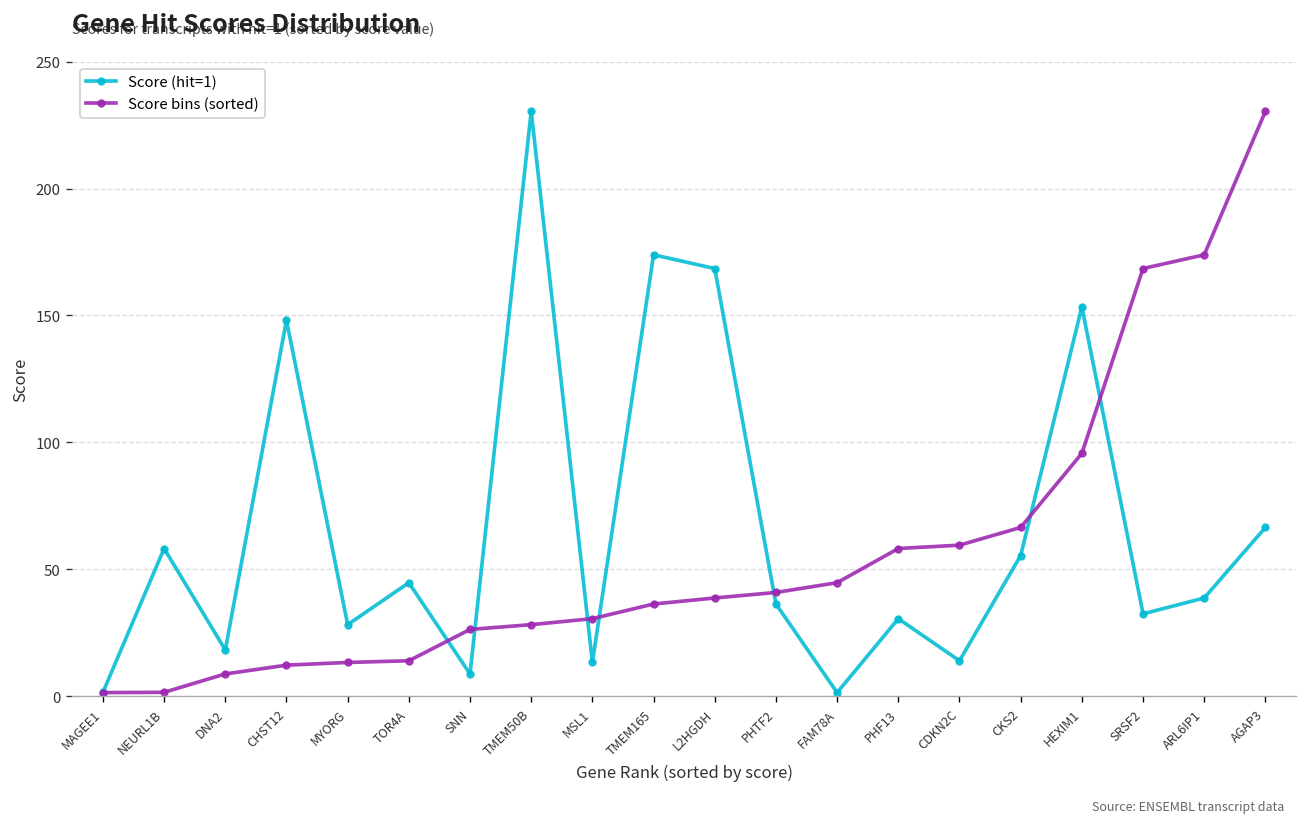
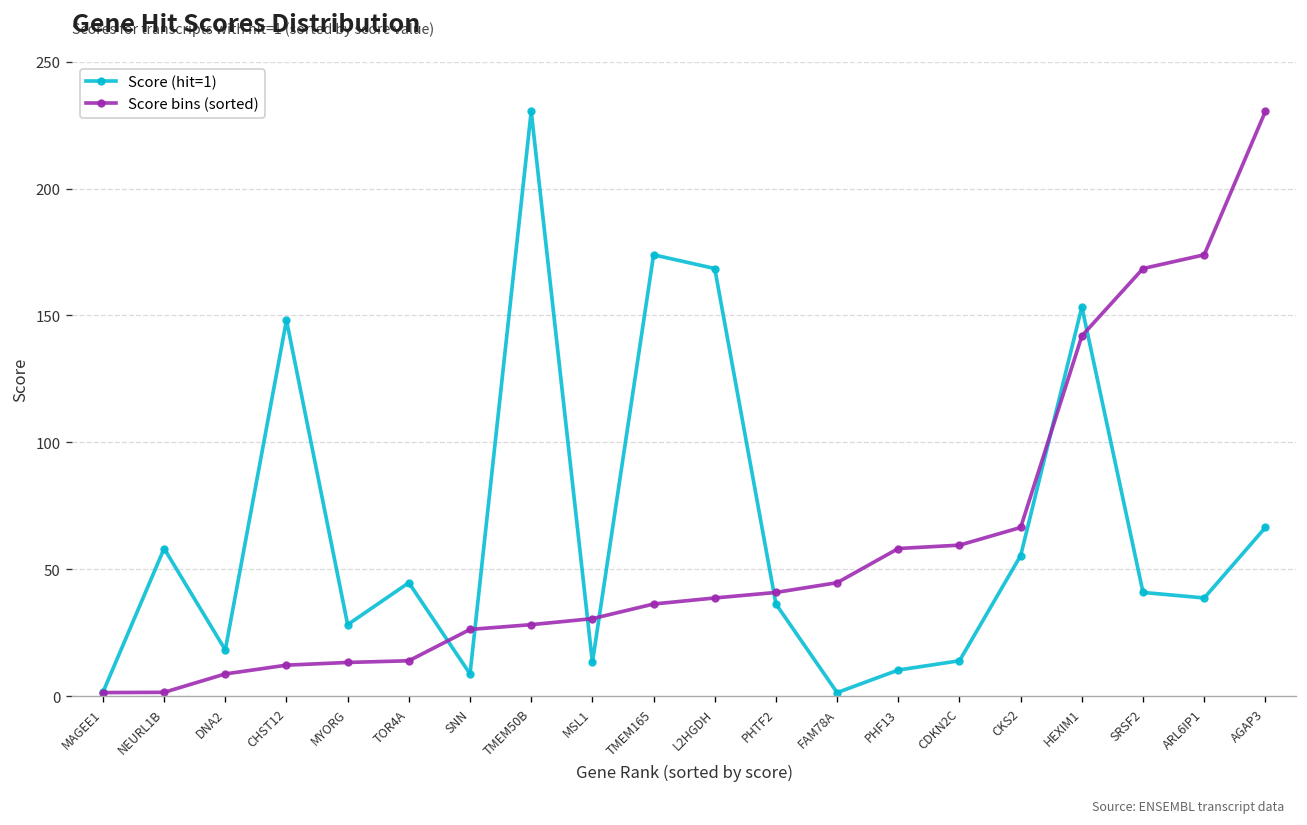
  {
    "Score (hit=1)": {
      "NEURL1B": 58,
      "DNA2": 18,
      "CHST12": 148,
      "MYORG": 28,
      "TOR4A": 45,
      "SNN": 9,
      "TMEM50B": 230,
      "MSL1": 13,
      "TMEM165": 174,
      "L2HGDH": 168,
      "PHTF2": 36,
      "FAM78A": 1,
-     "PHF13": 31,
+     "PHF13": 10,
      "CDKN2C": 14,
      "CKS2": 55,
      "HEXIM1": 153,
-     "SRSF2": 32,
+     "SRSF2": 41,
      "ARL6IP1": 39,
      "AGAP3": 67
    },
    "Score bins (sorted)": {
      "NEURL1B": 2,
      "DNA2": 9,
      "CHST12": 12,
      "MYORG": 13,
      "TOR4A": 14,
      "SNN": 26,
      "TMEM50B": 28,
      "MSL1": 31,
      "TMEM165": 36,
      "L2HGDH": 39,
      "PHTF2": 41,
      "FAM78A": 45,
      "PHF13": 58,
      "CDKN2C": 60,
      "CKS2": 67,
-     "HEXIM1": 96,
+     "HEXIM1": 142,
      "SRSF2": 168,
      "ARL6IP1": 174,
      "AGAP3": 230
    }
  }
